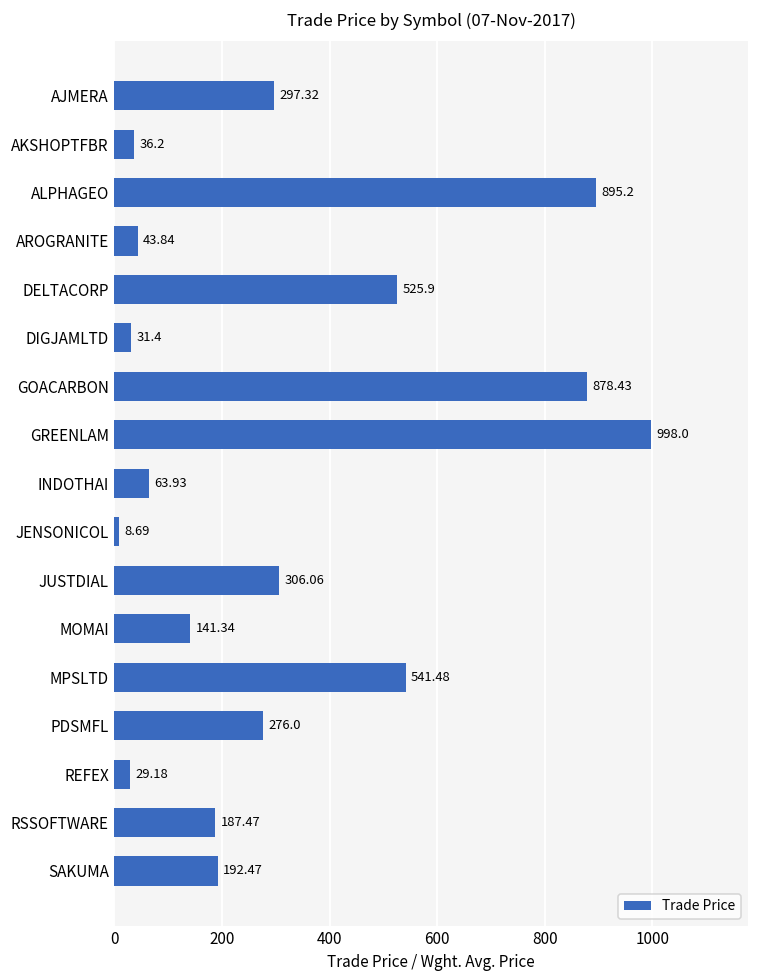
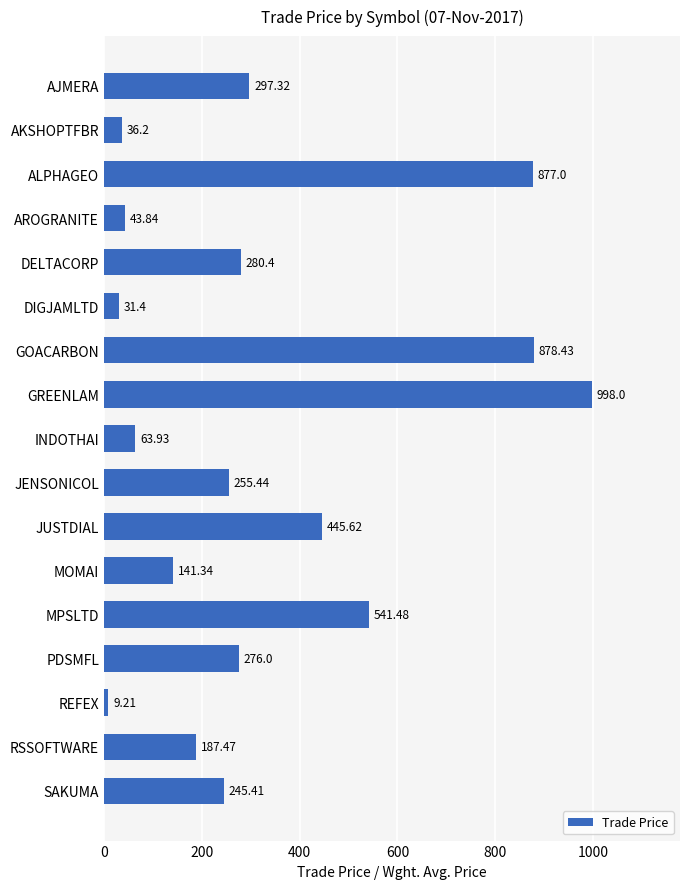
  {
    "AJMERA": 297.32,
    "AKSHOPTFBR": 36.2,
-   "ALPHAGEO": 895.2,
+   "ALPHAGEO": 877.0,
    "AROGRANITE": 43.84,
-   "DELTACORP": 525.9,
+   "DELTACORP": 280.4,
    "DIGJAMLTD": 31.4,
    "GOACARBON": 878.43,
    "GREENLAM": 998.0,
    "INDOTHAI": 63.93,
-   "JENSONICOL": 8.69,
-   "JUSTDIAL": 306.06,
+   "JENSONICOL": 255.44,
+   "JUSTDIAL": 445.62,
    "MOMAI": 141.34,
    "MPSLTD": 541.48,
    "PDSMFL": 276.0,
-   "REFEX": 29.18,
+   "REFEX": 9.21,
    "RSSOFTWARE": 187.47,
-   "SAKUMA": 192.47
+   "SAKUMA": 245.41
  }
